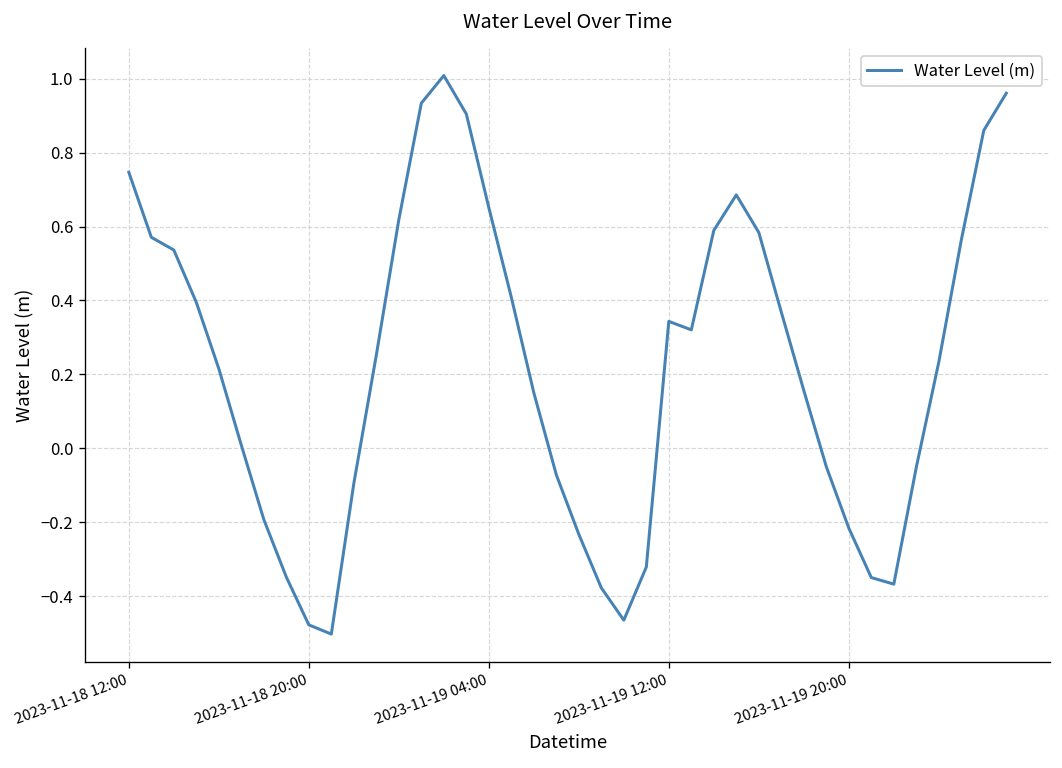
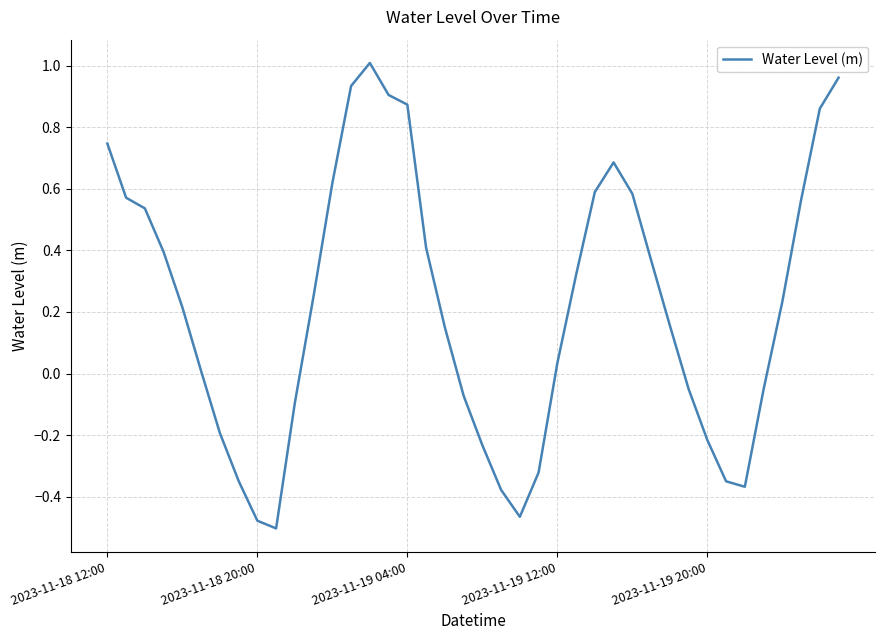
  {
    "2023-11-18 12:00": 0.75,
    "2023-11-18 20:00": -0.48,
-   "2023-11-19 04:00": 0.65,
-   "2023-11-19 12:00": 0.34,
+   "2023-11-19 04:00": 0.87,
+   "2023-11-19 12:00": 0.03,
    "2023-11-19 20:00": -0.22
  }
